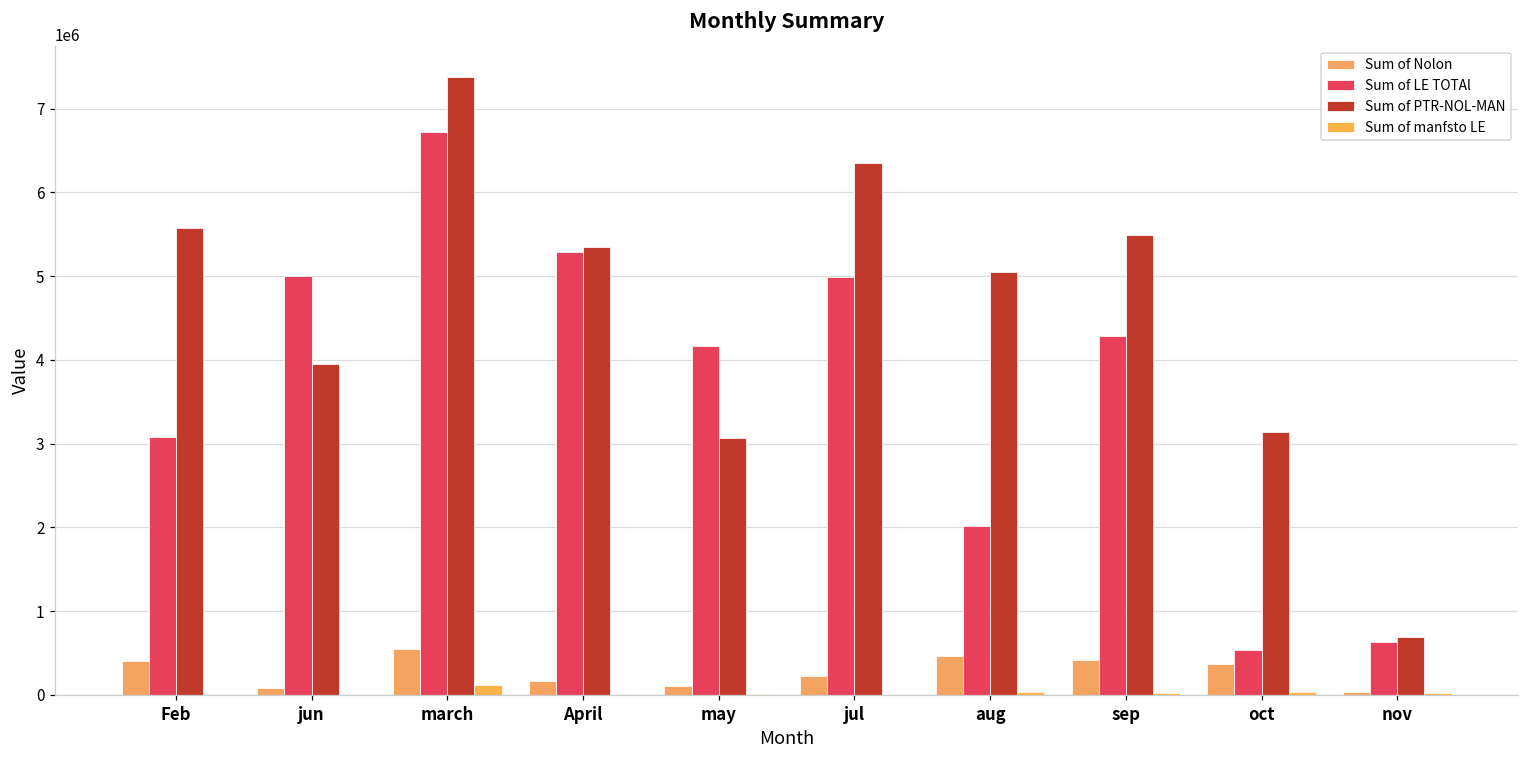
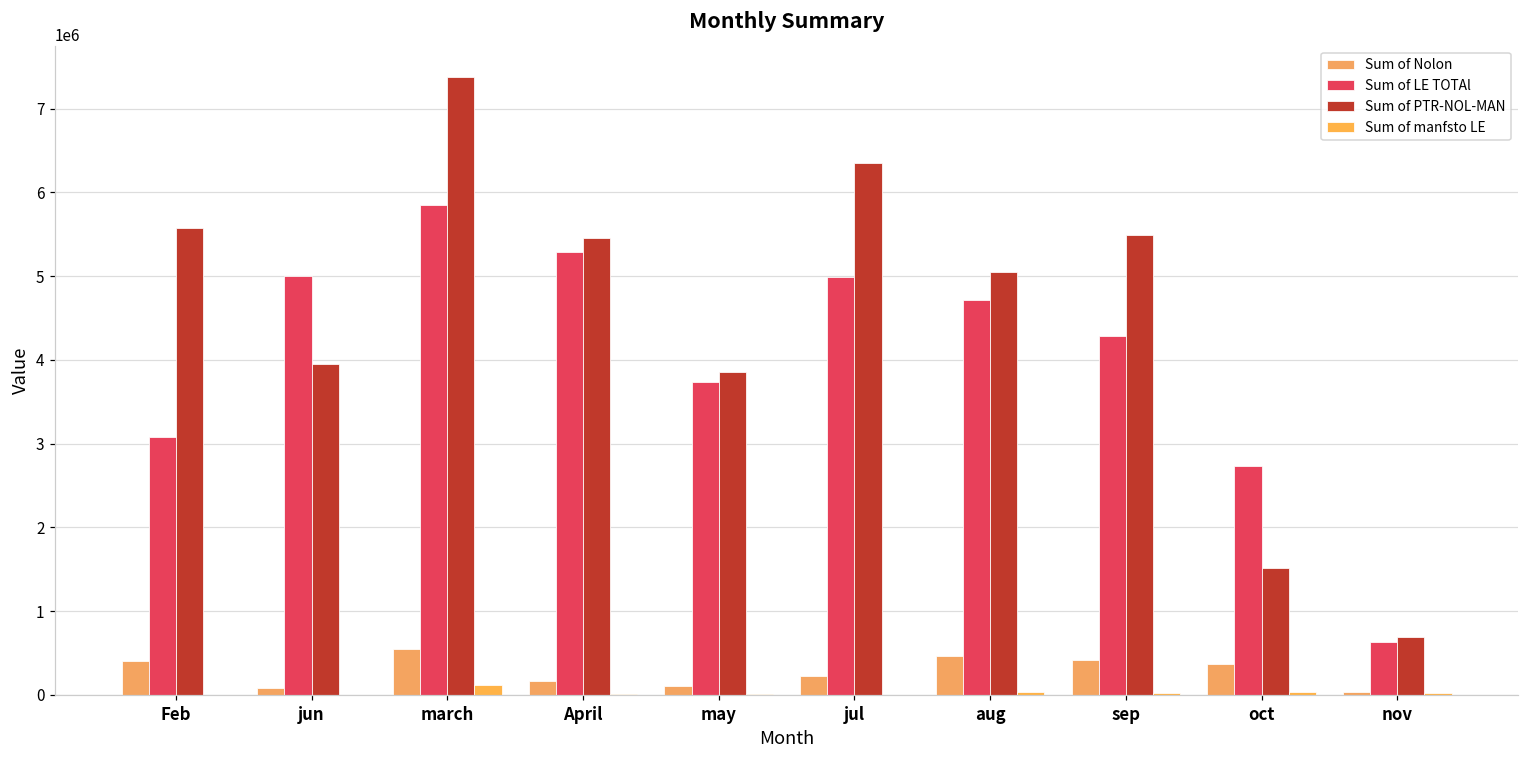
  {
    "Sum of LE TOTAl": {
      "Feb": 3100000,
      "jun": 5000000,
-     "march": 6700000,
+     "march": 5900000,
      "April": 5300000,
-     "may": 4200000,
+     "may": 3700000,
      "jul": 5000000,
-     "aug": 2000000,
+     "aug": 4700000,
      "sep": 4300000,
-     "oct": 500000,
+     "oct": 2700000,
      "nov": 600000
    },
    "Sum of PTR-NOL-MAN": {
      "Feb": 5600000,
      "jun": 4000000,
      "march": 7400000,
-     "April": 5300000,
-     "may": 3100000,
+     "April": 5500000,
+     "may": 3900000,
      "jul": 6300000,
      "aug": 5100000,
      "sep": 5500000,
-     "oct": 3100000,
+     "oct": 1500000,
      "nov": 700000
    }
  }
